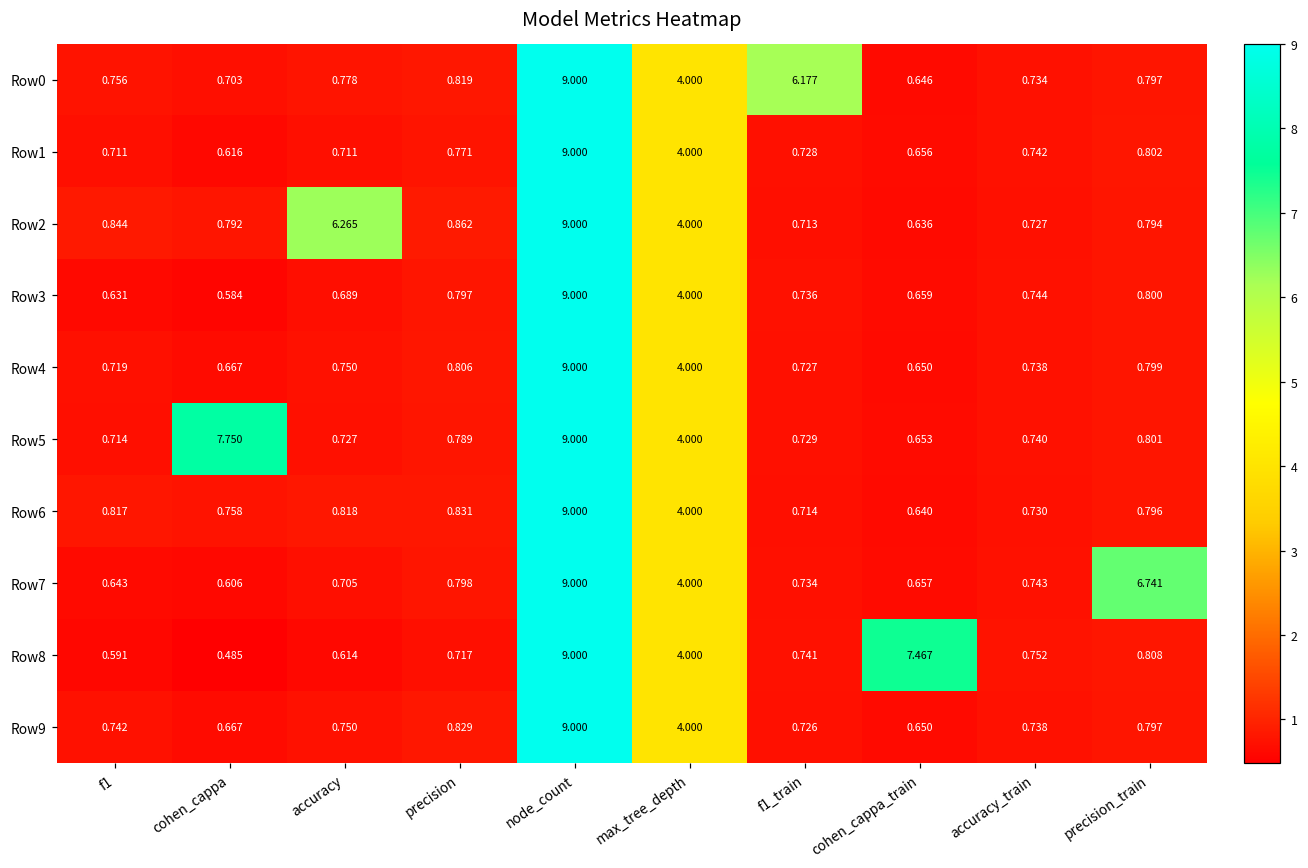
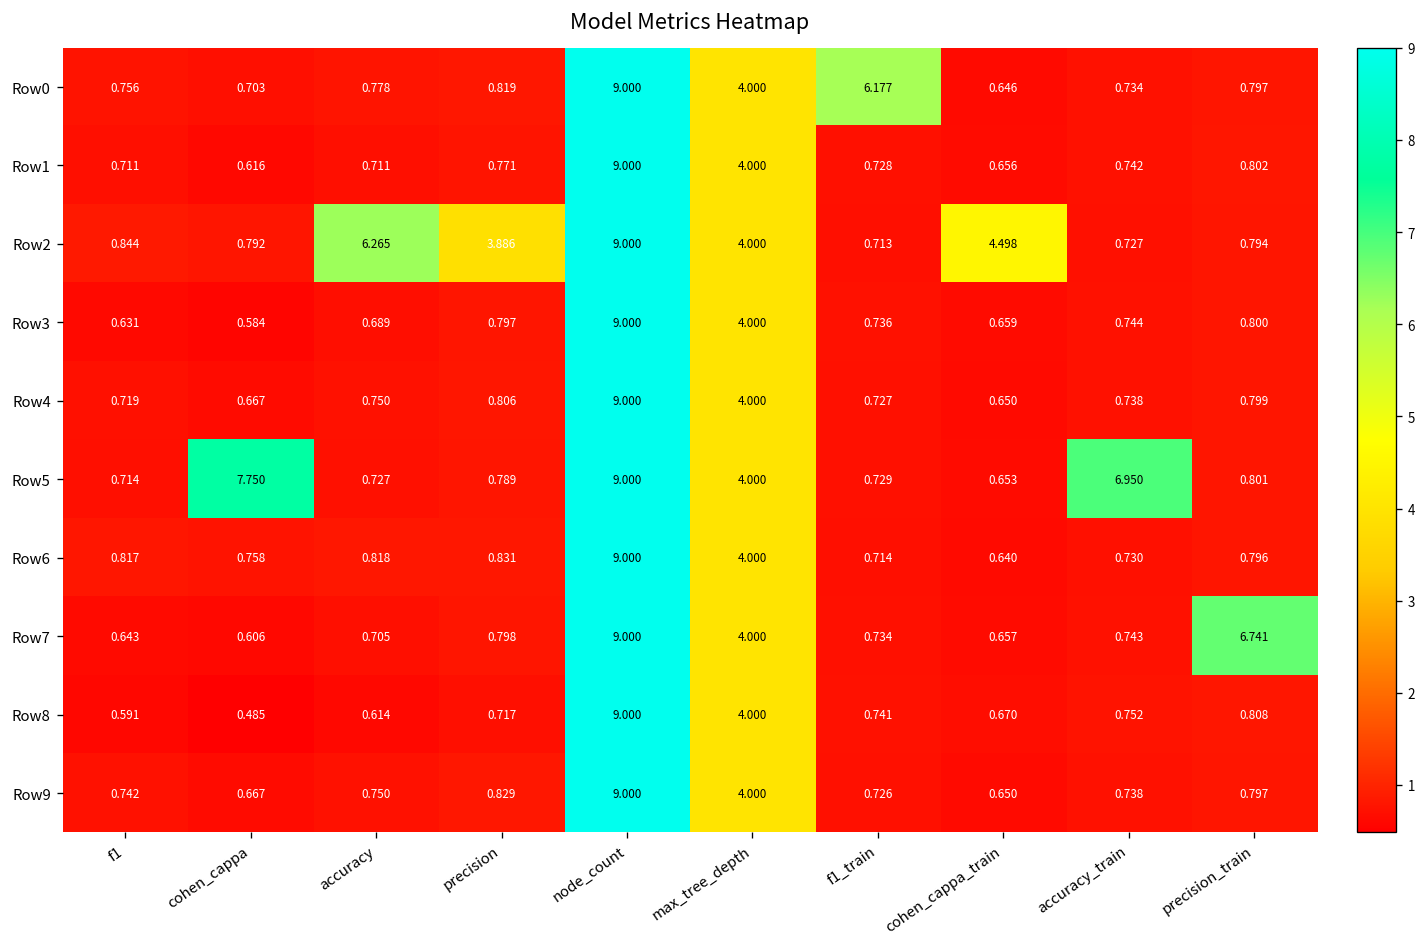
  {
    "Row0": {
      "f1": 0.756,
      "cohen_cappa": 0.703,
      "accuracy": 0.778,
      "precision": 0.819,
      "node_count": 9.000,
      "max_tree_depth": 4.000,
      "f1_train": 6.177,
      "cohen_cappa_train": 0.646,
      "accuracy_train": 0.734,
      "precision_train": 0.797
    },
    "Row1": {
      "f1": 0.711,
      "cohen_cappa": 0.616,
      "accuracy": 0.711,
      "precision": 0.771,
      "node_count": 9.000,
      "max_tree_depth": 4.000,
      "f1_train": 0.728,
      "cohen_cappa_train": 0.656,
      "accuracy_train": 0.742,
      "precision_train": 0.802
    },
    "Row2": {
      "f1": 0.844,
      "cohen_cappa": 0.792,
      "accuracy": 6.265,
-     "precision": 0.862,
+     "precision": 3.886,
      "node_count": 9.000,
      "max_tree_depth": 4.000,
      "f1_train": 0.713,
-     "cohen_cappa_train": 0.636,
+     "cohen_cappa_train": 4.498,
      "accuracy_train": 0.727,
      "precision_train": 0.794
    },
    "Row3": {
      "f1": 0.631,
      "cohen_cappa": 0.584,
      "accuracy": 0.689,
      "precision": 0.797,
      "node_count": 9.000,
      "max_tree_depth": 4.000,
      "f1_train": 0.736,
      "cohen_cappa_train": 0.659,
      "accuracy_train": 0.744,
      "precision_train": 0.800
    },
    "Row4": {
      "f1": 0.719,
      "cohen_cappa": 0.667,
      "accuracy": 0.750,
      "precision": 0.806,
      "node_count": 9.000,
      "max_tree_depth": 4.000,
      "f1_train": 0.727,
      "cohen_cappa_train": 0.650,
      "accuracy_train": 0.738,
      "precision_train": 0.799
    },
    "Row5": {
      "f1": 0.714,
      "cohen_cappa": 7.750,
      "accuracy": 0.727,
      "precision": 0.789,
      "node_count": 9.000,
      "max_tree_depth": 4.000,
      "f1_train": 0.729,
      "cohen_cappa_train": 0.653,
-     "accuracy_train": 0.740,
+     "accuracy_train": 6.950,
      "precision_train": 0.801
    },
    "Row6": {
      "f1": 0.817,
      "cohen_cappa": 0.758,
      "accuracy": 0.818,
      "precision": 0.831,
      "node_count": 9.000,
      "max_tree_depth": 4.000,
      "f1_train": 0.714,
      "cohen_cappa_train": 0.640,
      "accuracy_train": 0.730,
      "precision_train": 0.796
    },
    "Row7": {
      "f1": 0.643,
      "cohen_cappa": 0.606,
      "accuracy": 0.705,
      "precision": 0.798,
      "node_count": 9.000,
      "max_tree_depth": 4.000,
      "f1_train": 0.734,
      "cohen_cappa_train": 0.657,
      "accuracy_train": 0.743,
      "precision_train": 6.741
    },
    "Row8": {
      "f1": 0.591,
      "cohen_cappa": 0.485,
      "accuracy": 0.614,
      "precision": 0.717,
      "node_count": 9.000,
      "max_tree_depth": 4.000,
      "f1_train": 0.741,
-     "cohen_cappa_train": 7.467,
+     "cohen_cappa_train": 0.670,
      "accuracy_train": 0.752,
      "precision_train": 0.808
    },
    "Row9": {
      "f1": 0.742,
      "cohen_cappa": 0.667,
      "accuracy": 0.750,
      "precision": 0.829,
      "node_count": 9.000,
      "max_tree_depth": 4.000,
      "f1_train": 0.726,
      "cohen_cappa_train": 0.650,
      "accuracy_train": 0.738,
      "precision_train": 0.797
    }
  }
